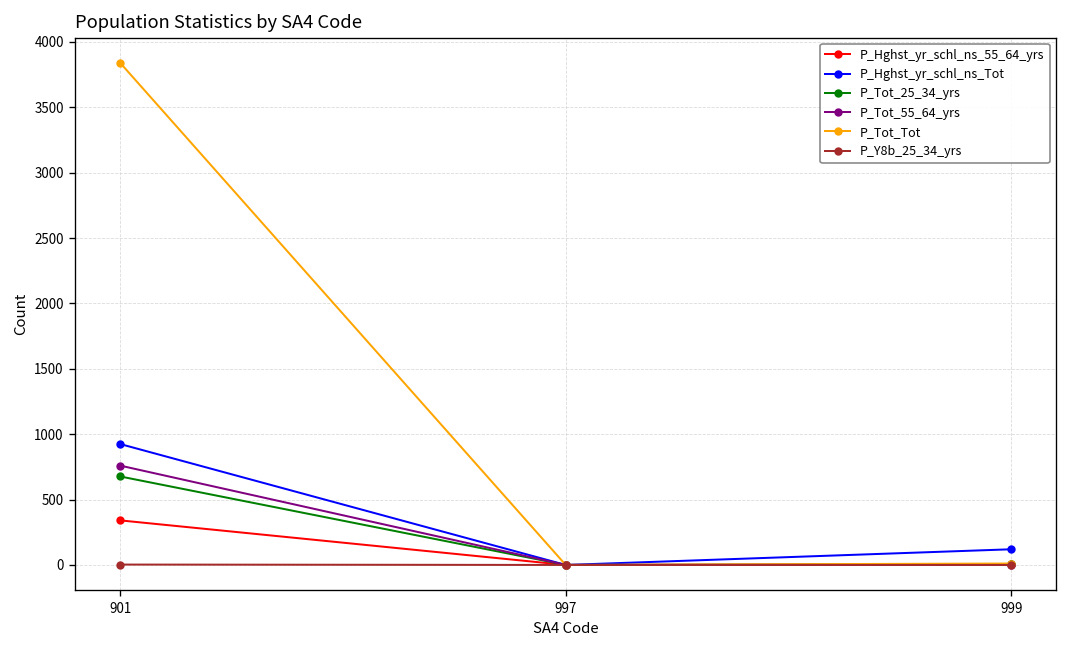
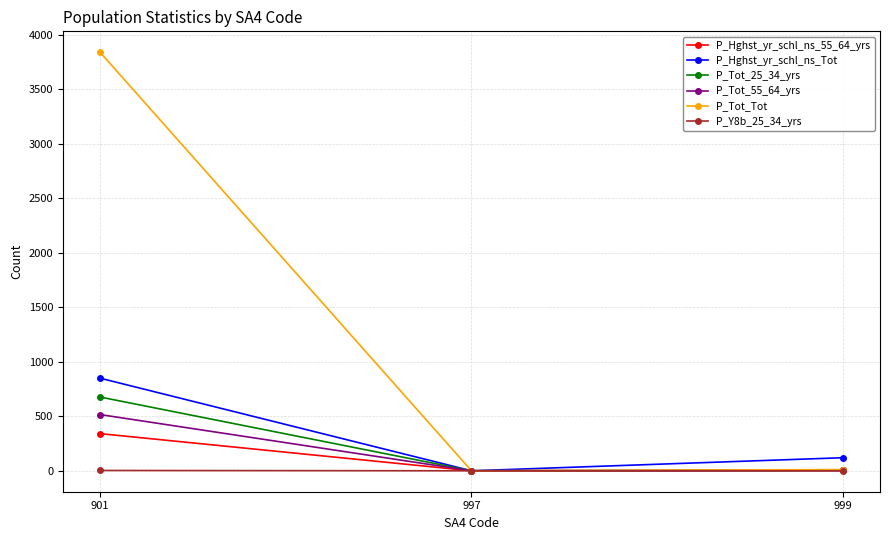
  {
    "P_Hghst_yr_schl_ns_55_64_yrs": {
      "901": 340
    },
    "P_Hghst_yr_schl_ns_Tot": {
-     "901": 930,
+     "901": 850,
      "999": 120
    },
    "P_Tot_25_34_yrs": {
      "901": 680
    },
    "P_Tot_55_64_yrs": {
-     "901": 760
+     "901": 520
    },
    "P_Tot_Tot": {
      "901": 3840
    },
    "P_Y8b_25_34_yrs": {
      "901": 0
    }
  }
